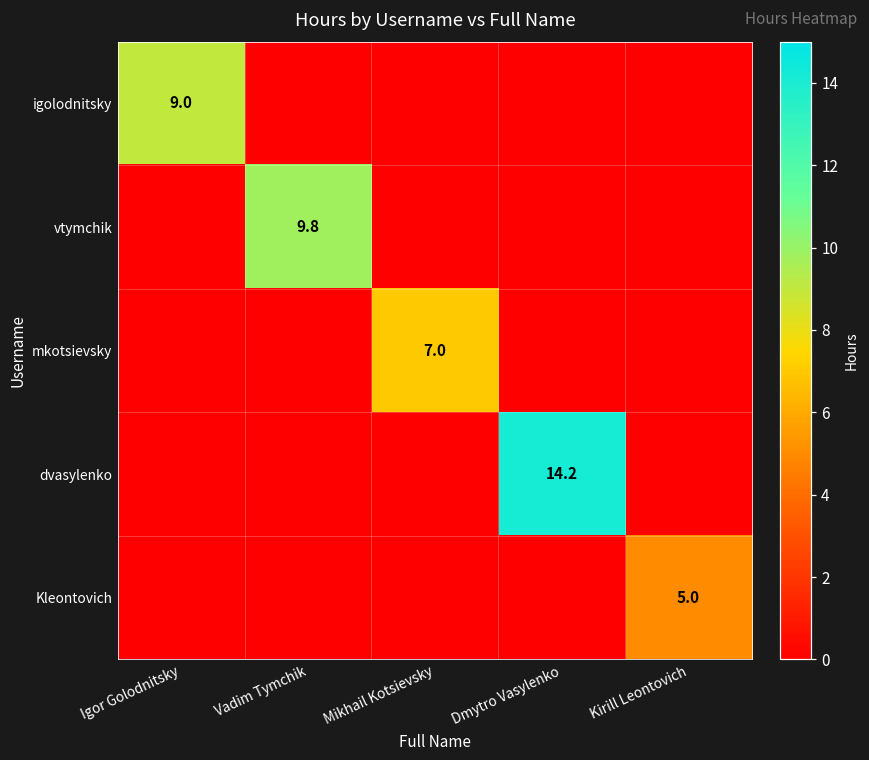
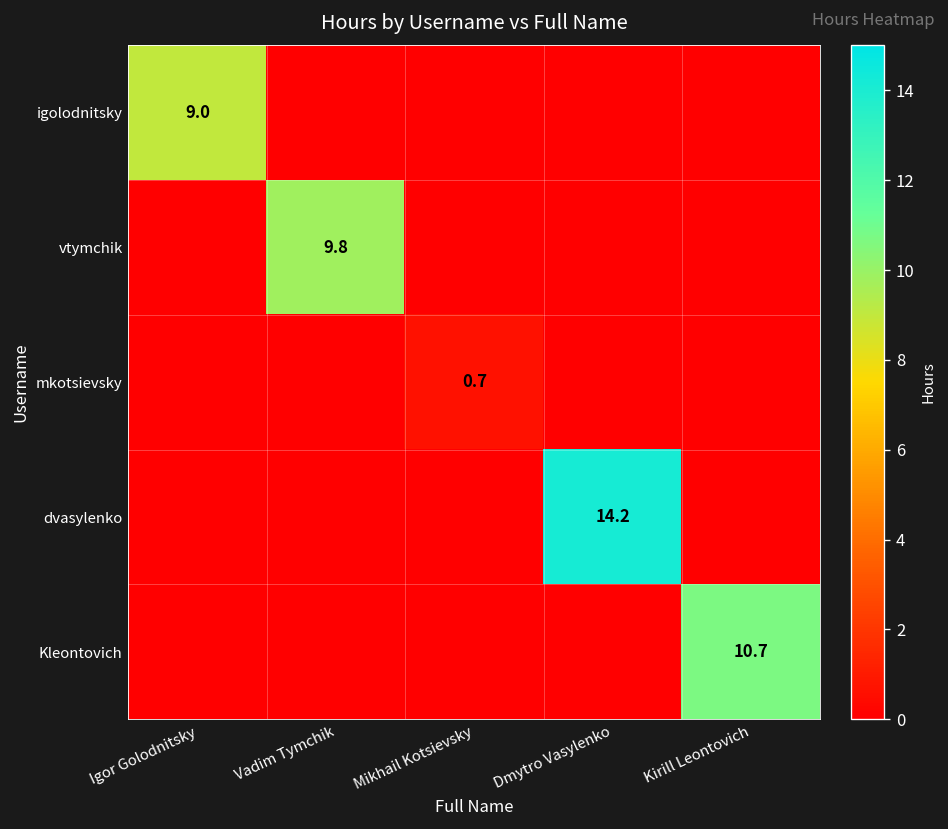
  {
    "igolodnitsky": {
      "Igor Golodnitsky": 9.0
    },
    "vtymchik": {
      "Vadim Tymchik": 9.8
    },
    "mkotsievsky": {
-     "Mikhail Kotsievsky": 7.0
+     "Mikhail Kotsievsky": 0.7
    },
    "dvasylenko": {
      "Dmytro Vasylenko": 14.2
    },
    "Kleontovich": {
-     "Kirill Leontovich": 5.0
+     "Kirill Leontovich": 10.7
    }
  }
